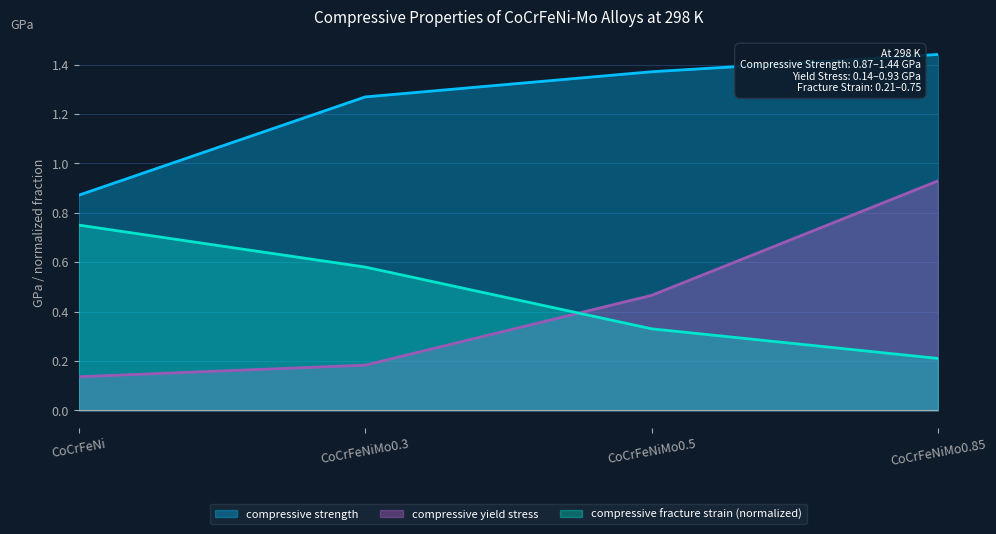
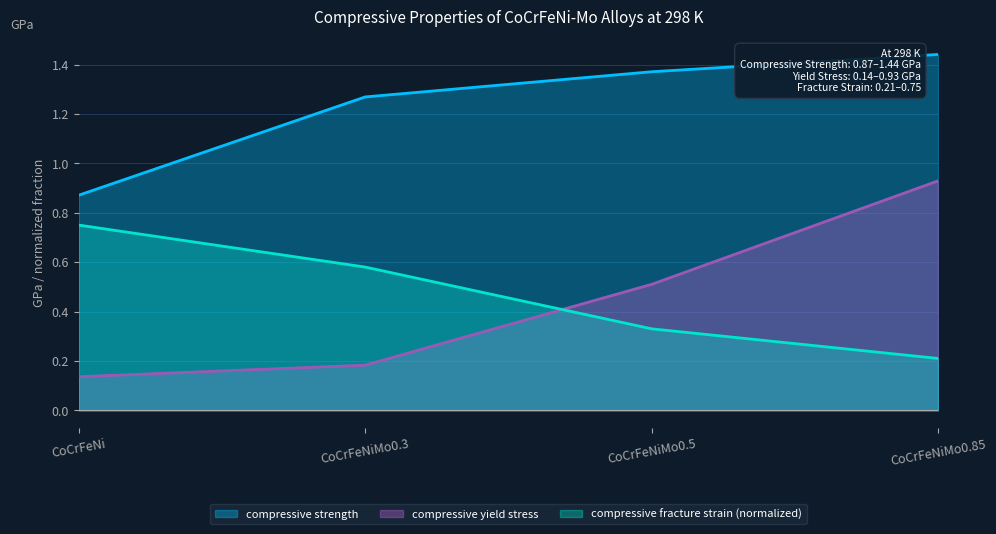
  {
    "compressive yield stress": {
      "CoCrFeNi": 0.14,
      "CoCrFeNiMo0.3": 0.18,
-     "CoCrFeNiMo0.5": 0.47,
+     "CoCrFeNiMo0.5": 0.51,
      "CoCrFeNiMo0.85": 0.93
    }
  }
